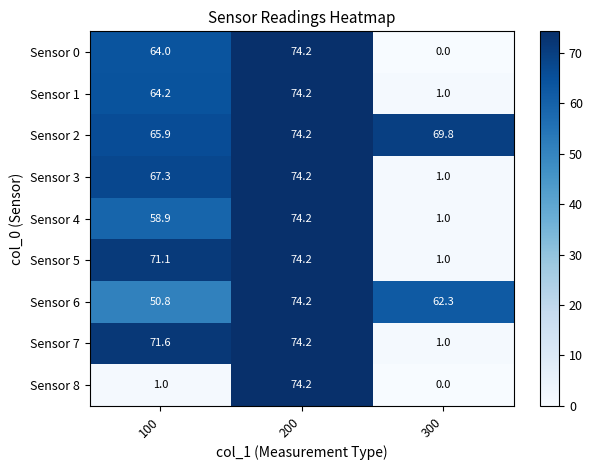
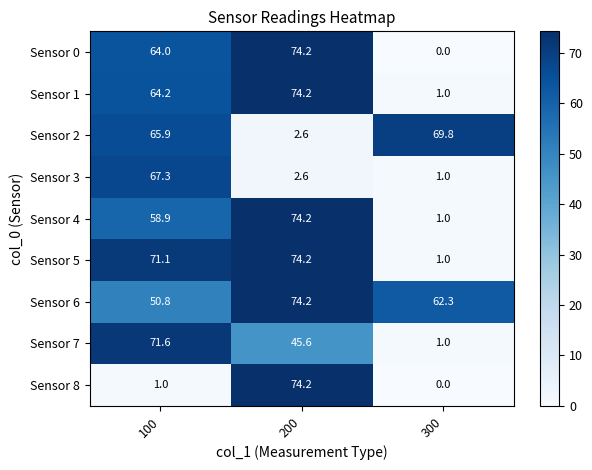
  {
    "Sensor 0": {
      "100": 64.0,
      "200": 74.2,
      "300": 0.0
    },
    "Sensor 1": {
      "100": 64.2,
      "200": 74.2,
      "300": 1.0
    },
    "Sensor 2": {
      "100": 65.9,
-     "200": 74.2,
+     "200": 2.6,
      "300": 69.8
    },
    "Sensor 3": {
      "100": 67.3,
-     "200": 74.2,
+     "200": 2.6,
      "300": 1.0
    },
    "Sensor 4": {
      "100": 58.9,
      "200": 74.2,
      "300": 1.0
    },
    "Sensor 5": {
      "100": 71.1,
      "200": 74.2,
      "300": 1.0
    },
    "Sensor 6": {
      "100": 50.8,
      "200": 74.2,
      "300": 62.3
    },
    "Sensor 7": {
      "100": 71.6,
-     "200": 74.2,
+     "200": 45.6,
      "300": 1.0
    },
    "Sensor 8": {
      "100": 1.0,
      "200": 74.2,
      "300": 0.0
    }
  }
